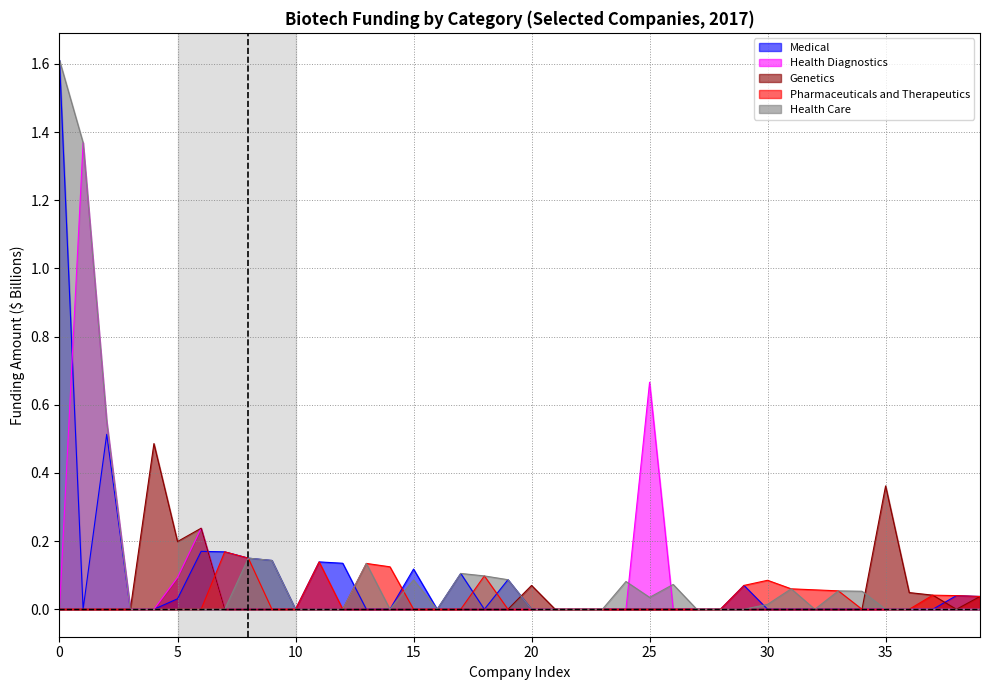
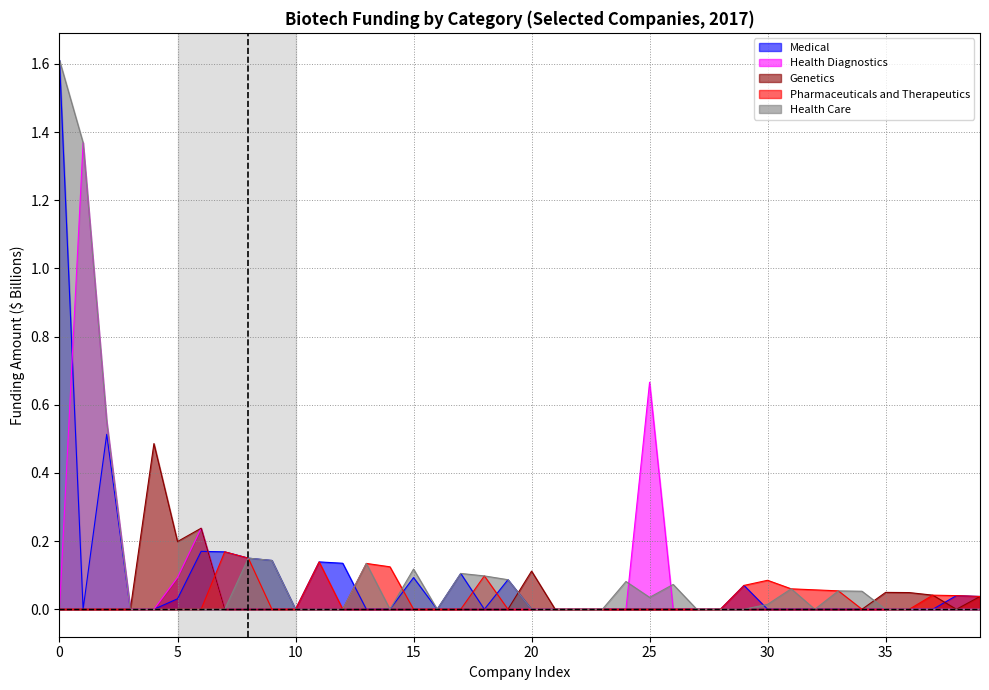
  {
    "Medical": {
      "5": 0.03,
-     "15": 0.12
+     "15": 0.09
    },
    "Health Diagnostics": {
      "5": 0.09,
      "25": 0.67
    },
    "Genetics": {
      "5": 0.20,
-     "20": 0.07,
-     "35": 0.36
+     "20": 0.11,
+     "35": 0.05
    },
    "Pharmaceuticals and Therapeutics": {
      "30": 0.09
    },
    "Health Care": {
-     "15": 0.09,
+     "15": 0.12,
      "25": 0.03,
      "30": 0.01
    }
  }
